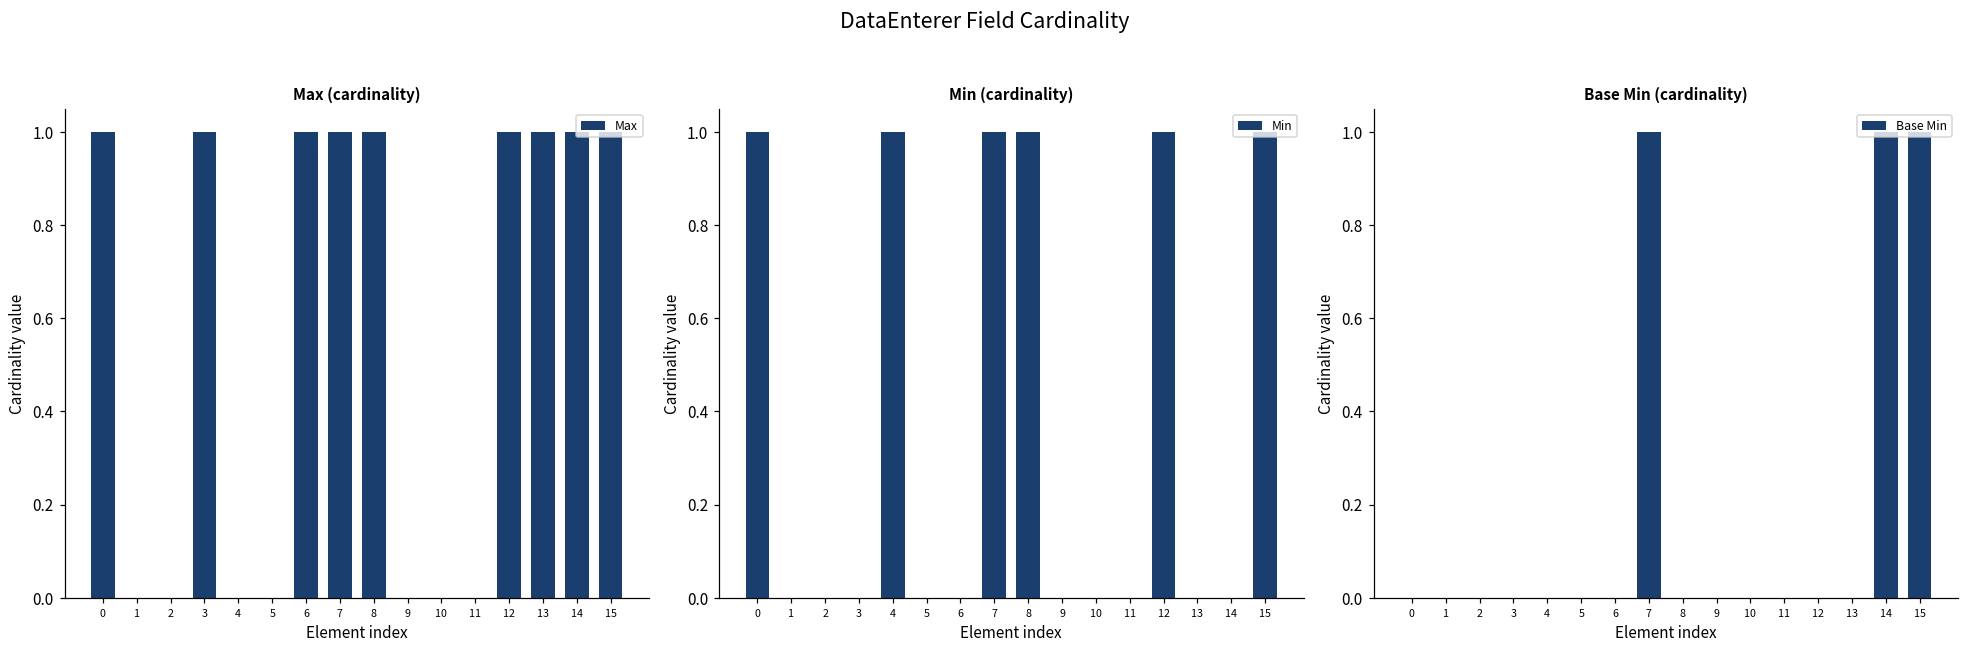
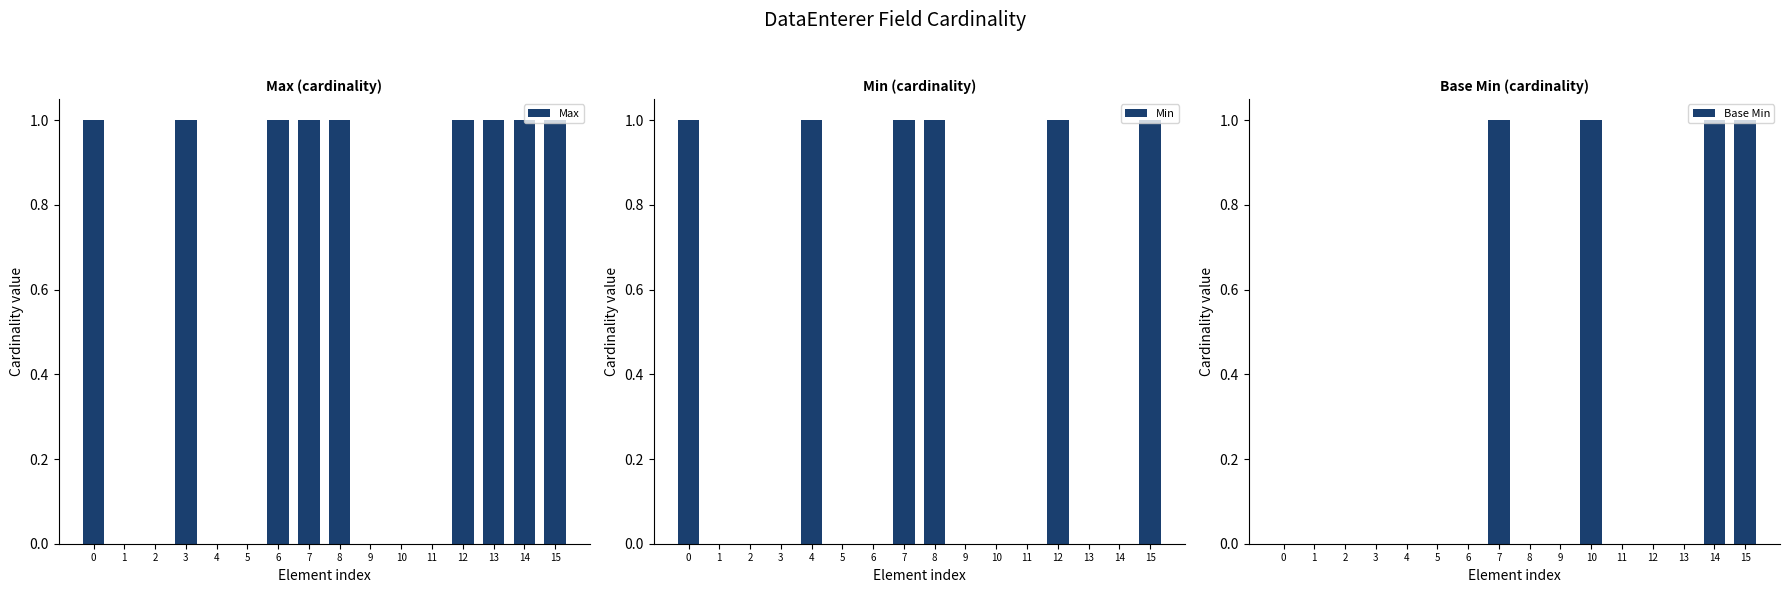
  {
    "Max (cardinality)": {
      "0": 1.00,
      "1": 0.00,
      "2": 0.00,
      "3": 1.00,
      "4": 0.00,
      "5": 0.00,
      "6": 1.00,
      "7": 1.00,
      "8": 1.00,
      "9": 0.00,
      "10": 0.00,
      "11": 0.00,
      "12": 1.00,
      "13": 1.00
    },
    "Min (cardinality)": {
      "0": 1.00,
      "1": 0.00,
      "2": 0.00,
      "3": 0.00,
      "4": 1.00,
      "5": 0.00,
      "6": 0.00,
      "7": 1.00,
      "8": 1.00,
      "9": 0.00,
      "10": 0.00,
      "11": 0.00,
      "12": 1.00,
      "13": 0.00,
      "14": 0.00
    },
    "Base Min (cardinality)": {
      "0": 0,
      "1": 0,
      "2": 0,
      "3": 0,
      "4": 0,
      "5": 0,
      "6": 0,
      "7": 1,
      "8": 0,
      "9": 0,
-     "10": 0,
+     "10": 1,
      "11": 0,
      "12": 0,
      "13": 0
    }
  }
